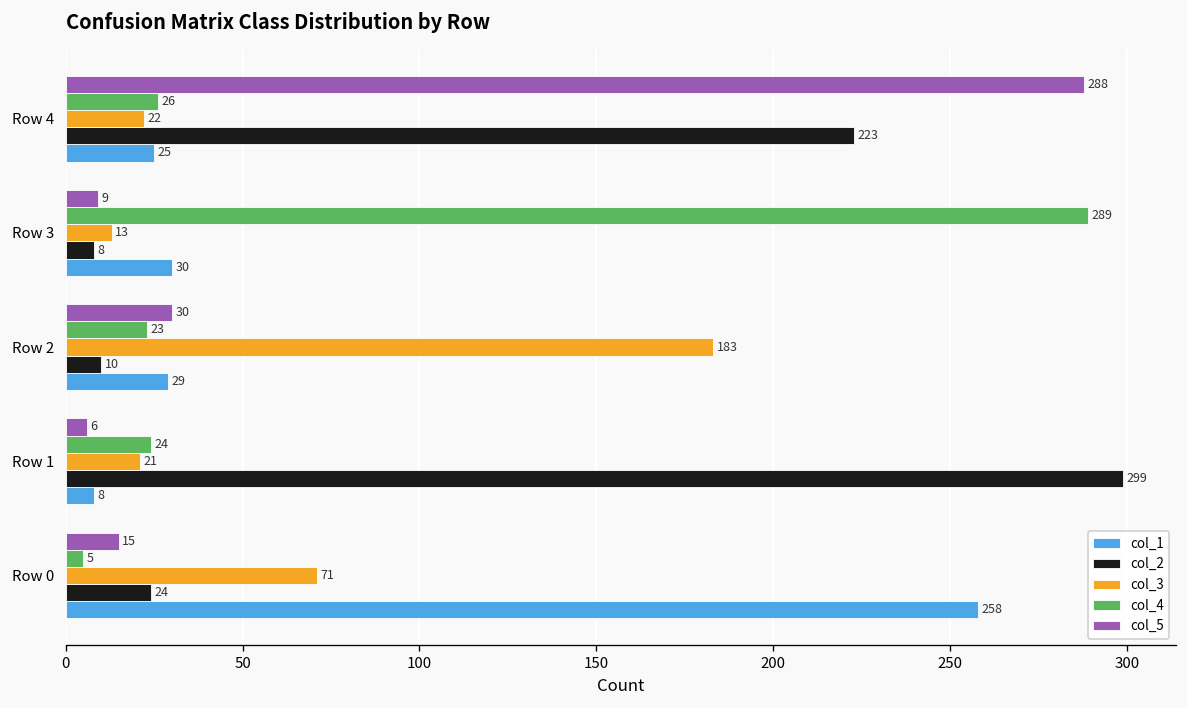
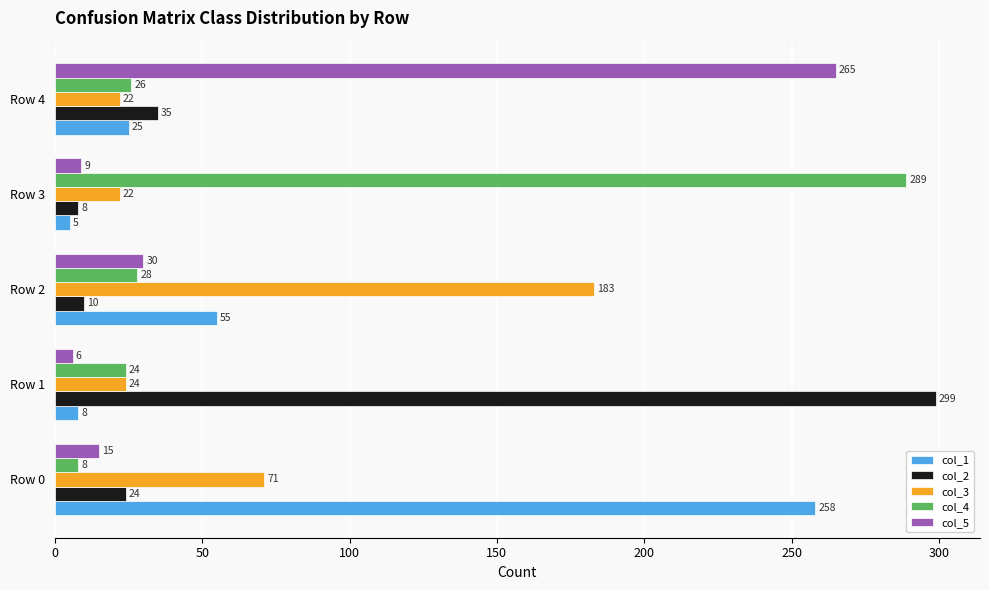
  {
    "col_1": {
      "Row 4": 25,
-     "Row 3": 30,
-     "Row 2": 29,
+     "Row 3": 5,
+     "Row 2": 55,
      "Row 1": 8,
      "Row 0": 258
    },
    "col_2": {
-     "Row 4": 223,
+     "Row 4": 35,
      "Row 3": 8,
      "Row 2": 10,
      "Row 1": 299,
      "Row 0": 24
    },
    "col_3": {
      "Row 4": 22,
-     "Row 3": 13,
+     "Row 3": 22,
      "Row 2": 183,
-     "Row 1": 21,
+     "Row 1": 24,
      "Row 0": 71
    },
    "col_4": {
      "Row 4": 26,
      "Row 3": 289,
-     "Row 2": 23,
+     "Row 2": 28,
      "Row 1": 24,
-     "Row 0": 5
+     "Row 0": 8
    },
    "col_5": {
-     "Row 4": 288,
+     "Row 4": 265,
      "Row 3": 9,
      "Row 2": 30,
      "Row 1": 6,
      "Row 0": 15
    }
  }
